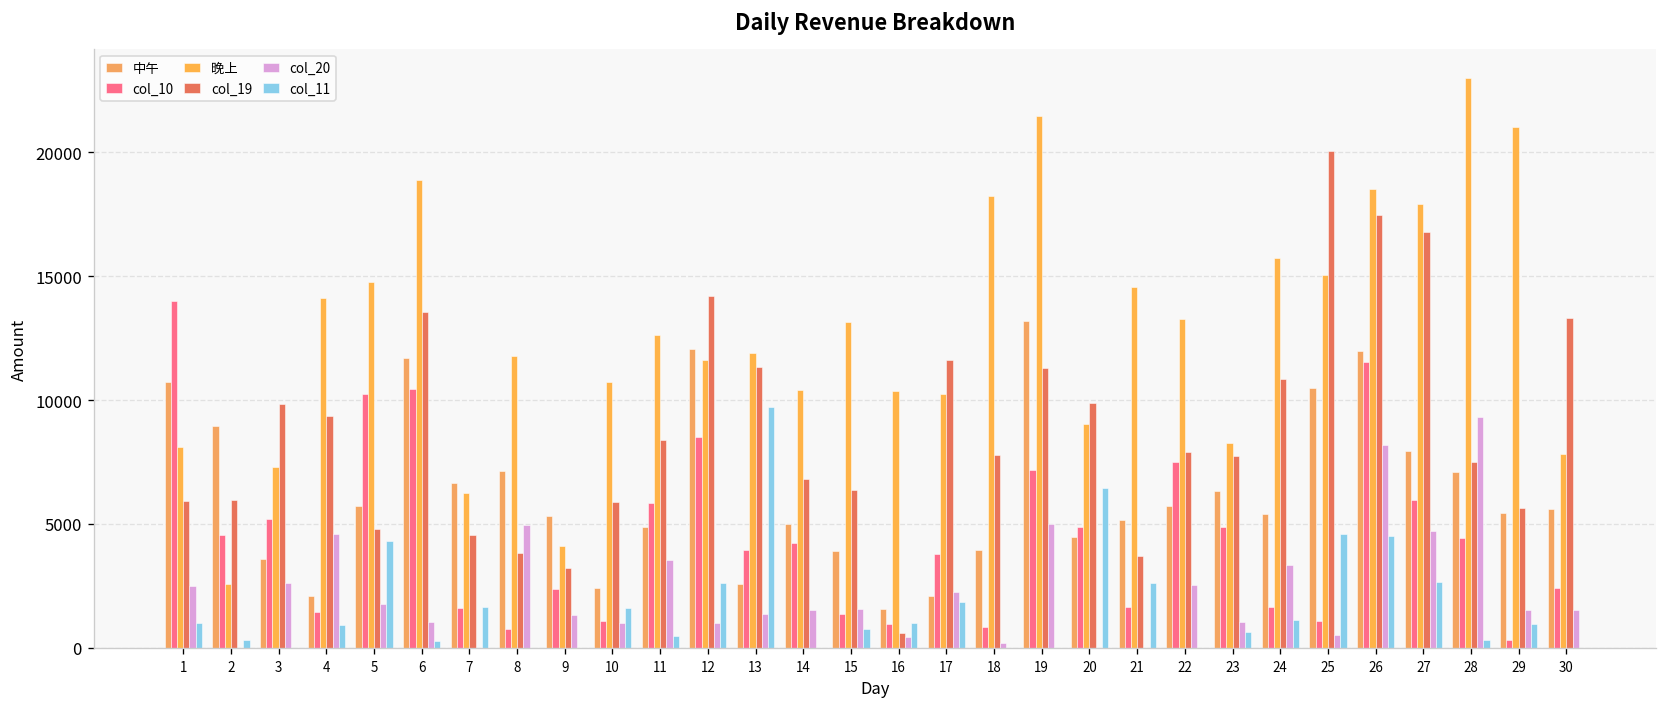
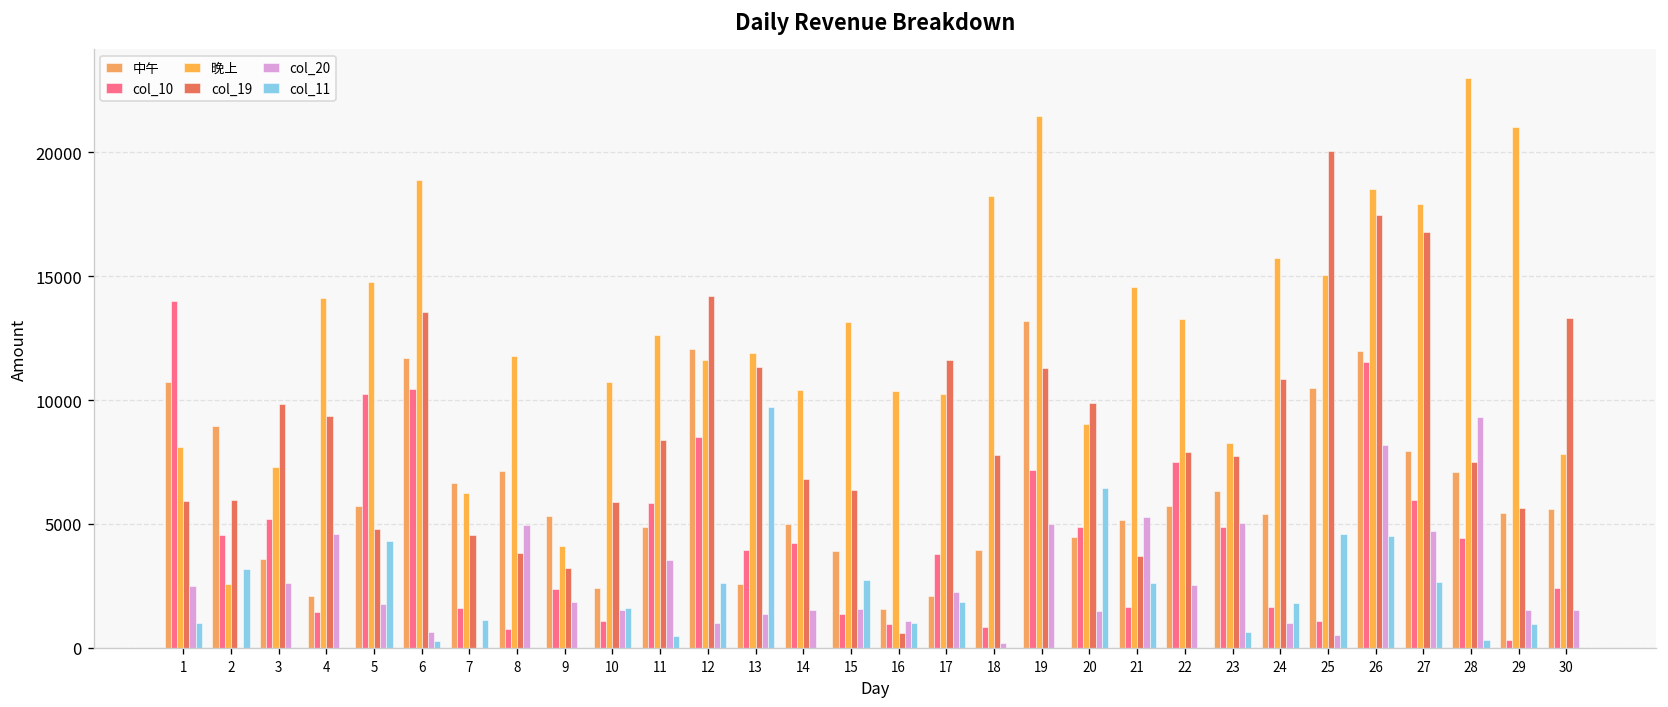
  {
    "col_20": {
      "1": 2500,
      "2": 0,
      "3": 2600,
      "4": 4600,
      "5": 1800,
-     "6": 1000,
+     "6": 700,
      "7": 0,
      "8": 5000,
-     "9": 1300,
-     "10": 1000,
+     "9": 1800,
+     "10": 1500,
      "11": 3600,
      "12": 1000,
      "13": 1400,
      "14": 1500,
      "15": 1600,
-     "16": 500,
+     "16": 1100,
      "17": 2200,
      "18": 200,
      "19": 5000,
-     "20": 0,
-     "21": 0,
+     "20": 1500,
+     "21": 5300,
      "22": 2500,
-     "23": 1100,
-     "24": 3300,
+     "23": 5000,
+     "24": 1000,
      "25": 500,
      "26": 8200,
      "27": 4700,
      "28": 9300,
      "29": 1500,
      "30": 1500
    },
    "col_11": {
      "1": 1000,
-     "2": 300,
+     "2": 3200,
      "3": 0,
-     "4": 900,
+     "4": 0,
      "5": 4300,
      "6": 300,
-     "7": 1600,
+     "7": 1100,
      "8": 0,
      "9": 0,
      "10": 1600,
      "11": 500,
      "12": 2600,
      "13": 9700,
      "14": 0,
-     "15": 800,
+     "15": 2700,
      "16": 1000,
      "17": 1800,
      "18": 0,
      "19": 0,
      "20": 6400,
      "21": 2600,
      "22": 0,
      "23": 700,
-     "24": 1100,
+     "24": 1800,
      "25": 4600,
      "26": 4500,
      "27": 2600,
      "28": 300,
      "29": 1000,
      "30": 0
    }
  }
